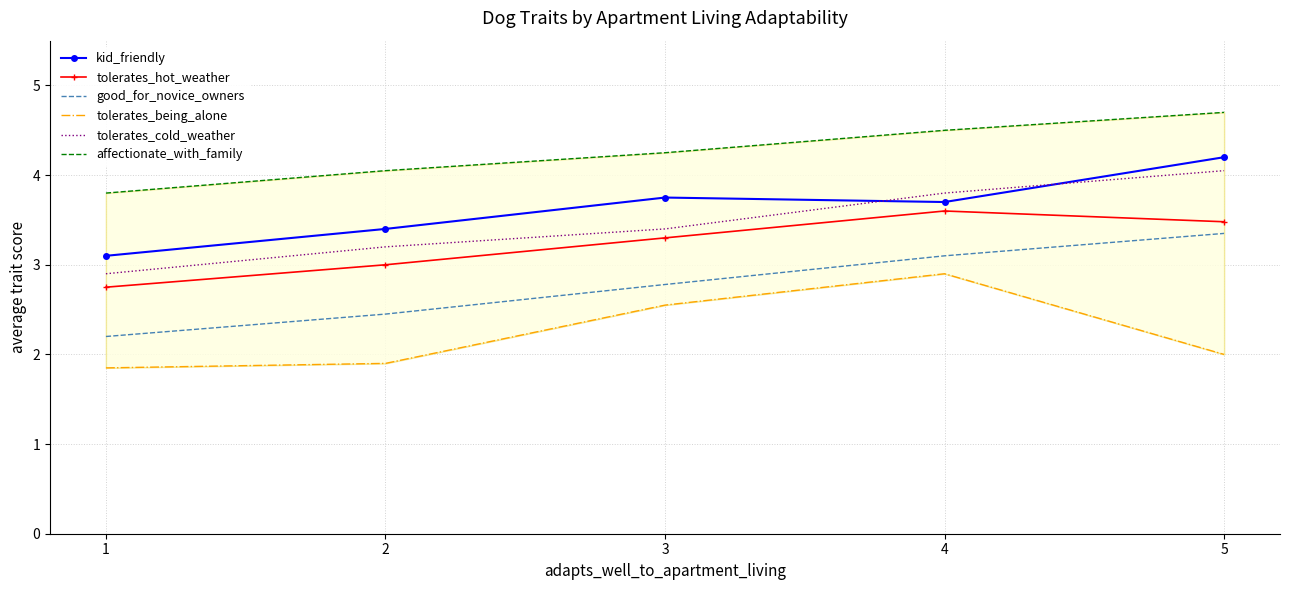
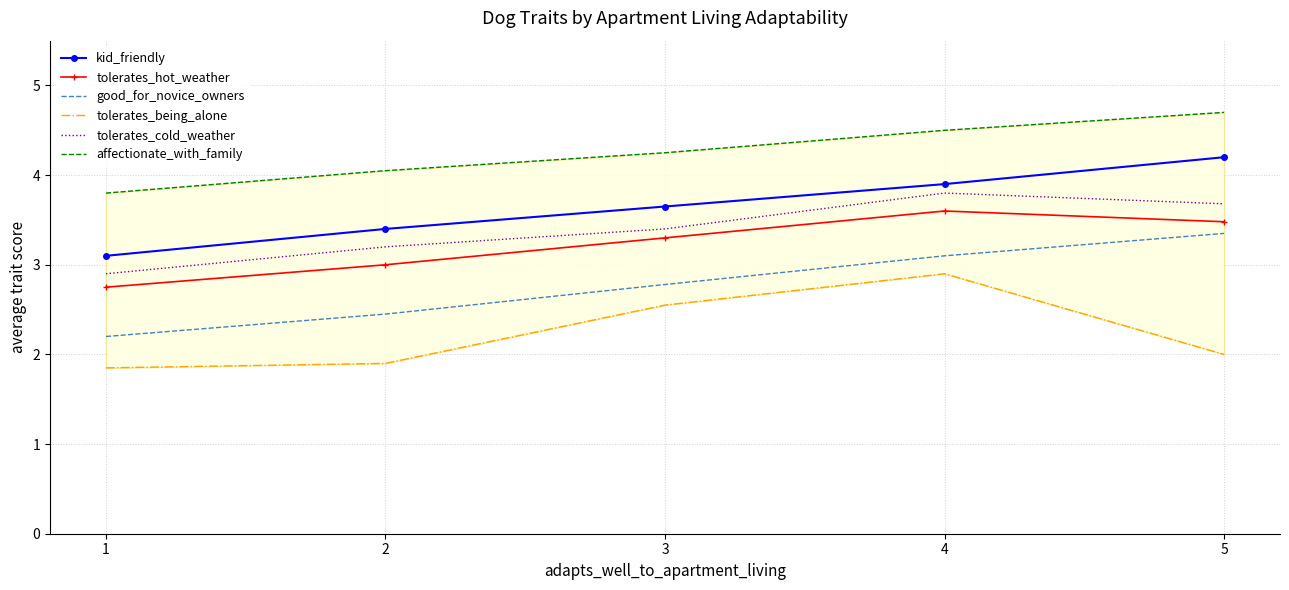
  {
    "kid_friendly": {
      "1": 3.1,
      "2": 3.4,
-     "3": 3.8,
-     "4": 3.7,
+     "3": 3.7,
+     "4": 3.9,
      "5": 4.2
    },
    "tolerates_hot_weather": {
      "1": 2.8,
      "2": 3.0,
      "3": 3.3,
      "4": 3.6,
      "5": 3.5
    },
    "good_for_novice_owners": {
      "1": 2.2,
      "2": 2.5,
      "3": 2.8,
      "4": 3.1,
      "5": 3.4
    },
    "tolerates_being_alone": {
      "1": 1.9,
      "2": 1.9,
      "3": 2.6,
      "4": 2.9,
      "5": 2.0
    },
    "tolerates_cold_weather": {
      "1": 2.9,
      "2": 3.2,
      "3": 3.4,
      "4": 3.8,
-     "5": 4.1
+     "5": 3.7
    },
    "affectionate_with_family": {
      "1": 3.8,
      "2": 4.1,
      "3": 4.3,
      "4": 4.5,
      "5": 4.7
    }
  }
